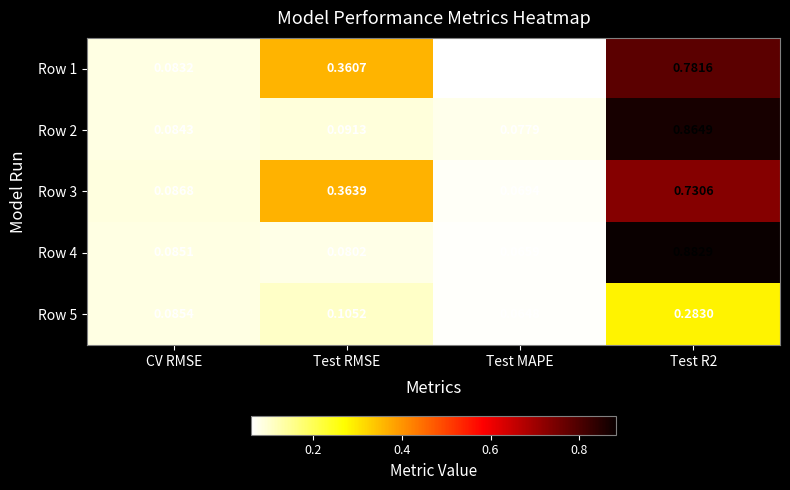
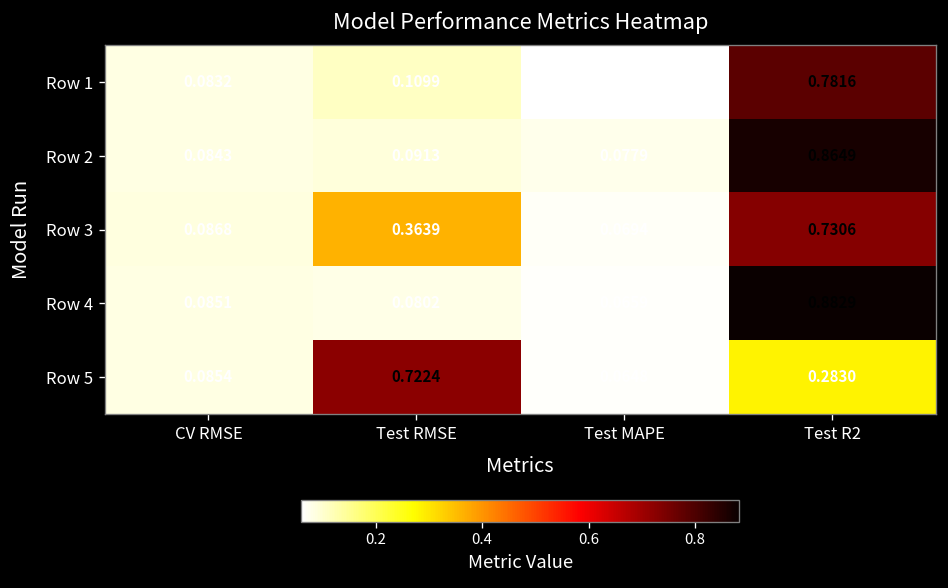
  {
    "Row 1": {
-     "Test RMSE": 0.3607,
+     "Test RMSE": 0.1099,
      "Test R2": 0.7816
    },
    "Row 3": {
      "Test RMSE": 0.3639,
      "Test R2": 0.7306
    },
    "Row 5": {
-     "Test RMSE": 0.1052,
+     "Test RMSE": 0.7224,
      "Test R2": 0.2830
    }
  }
